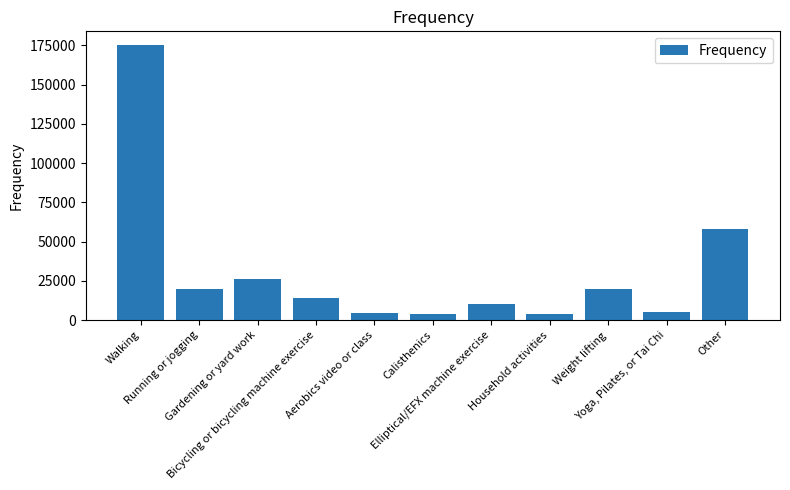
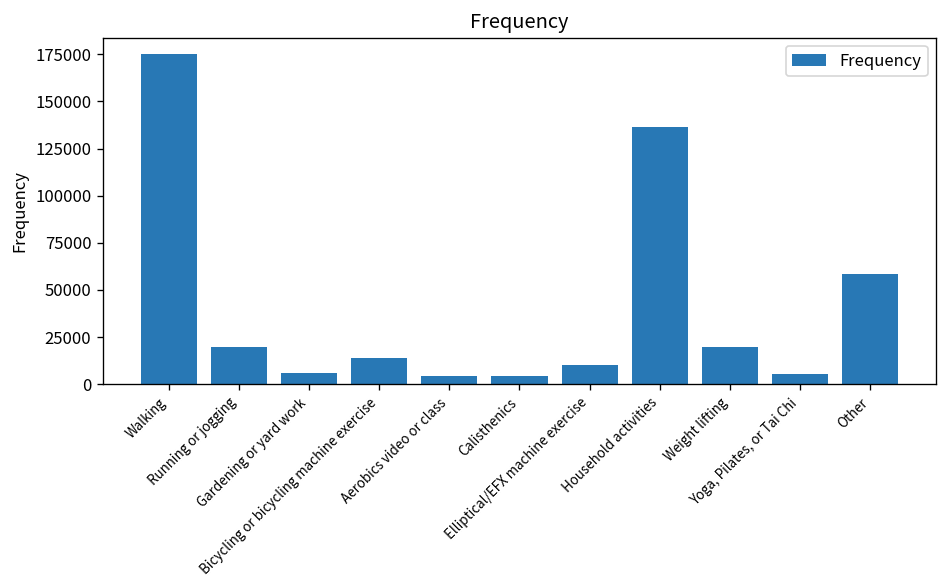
  {
    "Walking": 175000,
    "Running or jogging": 20000,
-   "Gardening or yard work": 26000,
+   "Gardening or yard work": 6000,
    "Bicycling or bicycling machine exercise": 14000,
    "Aerobics video or class": 5000,
    "Calisthenics": 4000,
    "Elliptical/EFX machine exercise": 10000,
-   "Household activities": 4000,
+   "Household activities": 136000,
    "Weight lifting": 20000,
    "Yoga, Pilates, or Tai Chi": 5000,
    "Other": 58000
  }
